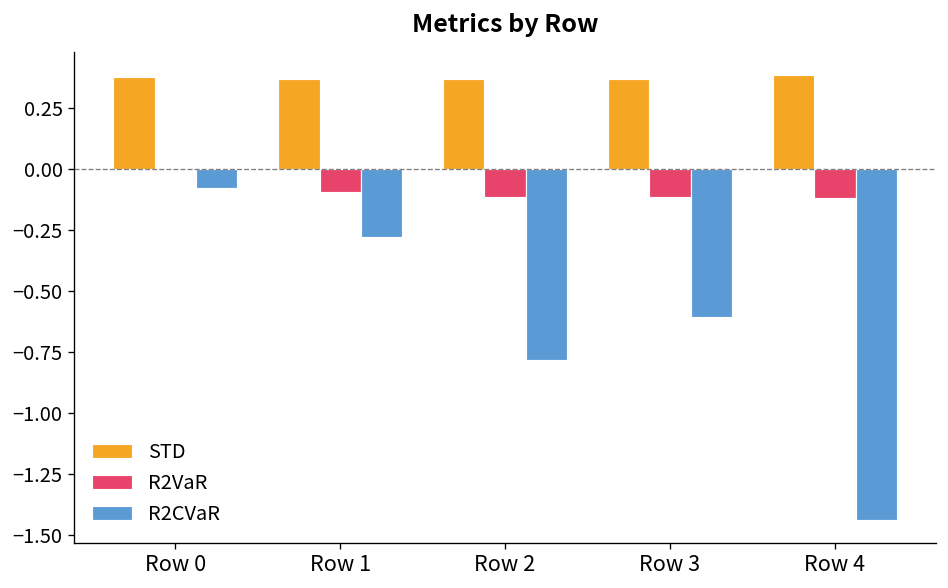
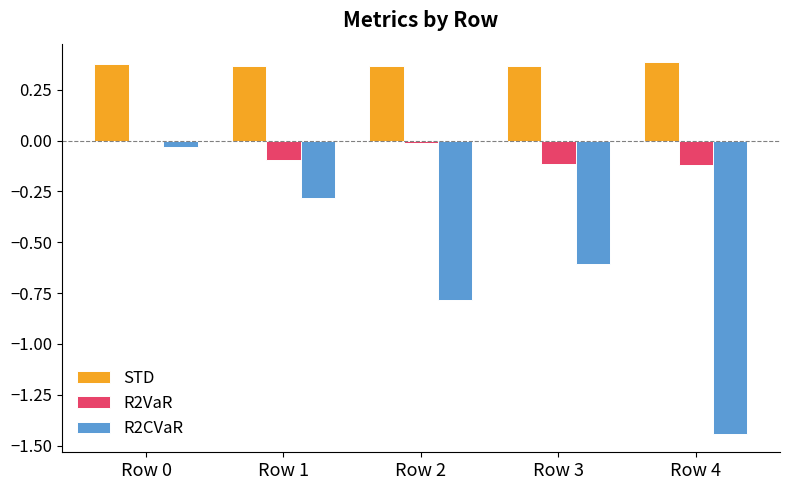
  {
    "STD": {
      "Row 0": 0.38,
      "Row 1": 0.37,
      "Row 2": 0.37,
      "Row 3": 0.37,
      "Row 4": 0.39
    },
    "R2VaR": {
      "Row 1": -0.10,
-     "Row 2": -0.12,
+     "Row 2": -0.01,
      "Row 3": -0.11,
      "Row 4": -0.12
    },
    "R2CVaR": {
-     "Row 0": -0.08,
+     "Row 0": -0.03,
      "Row 1": -0.28,
      "Row 2": -0.78,
      "Row 3": -0.61,
      "Row 4": -1.44
    }
  }
